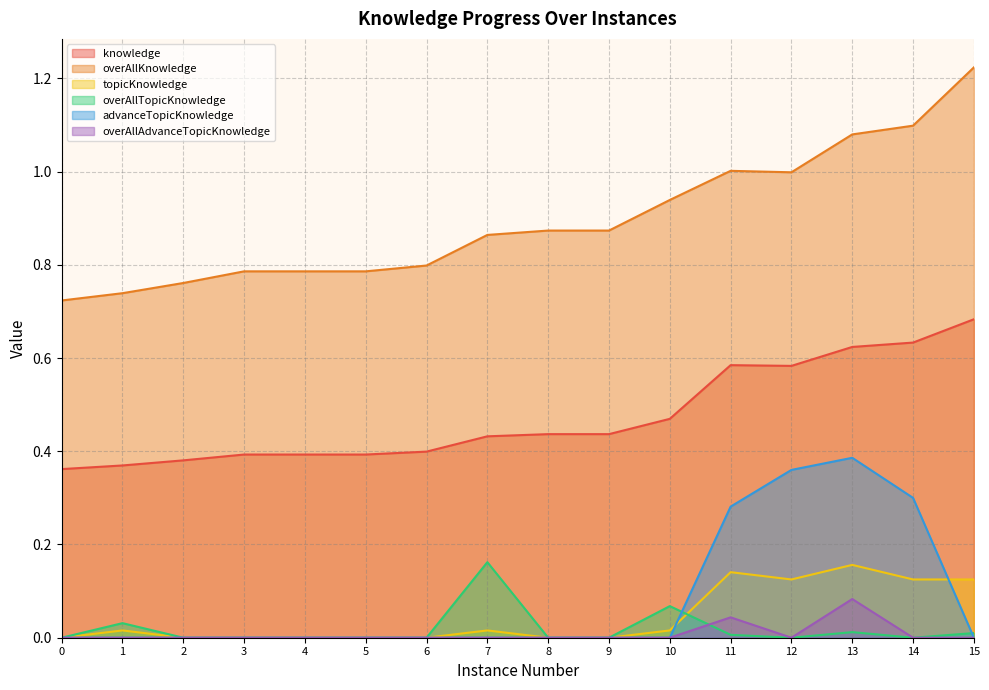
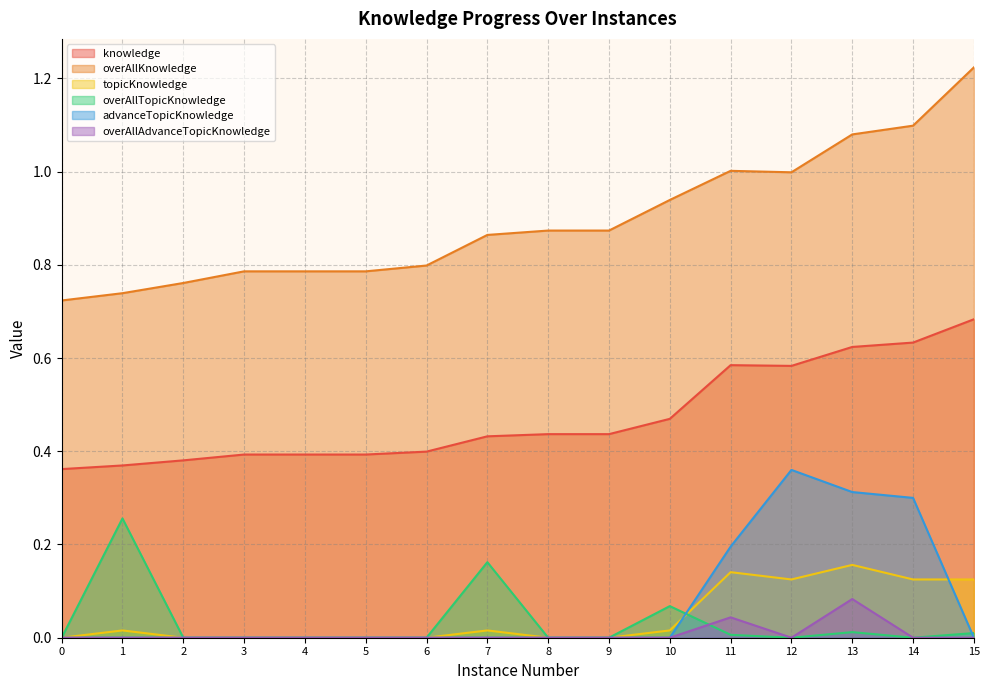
  {
    "overAllTopicKnowledge": {
-     "1": 0.03,
+     "1": 0.26,
      "7": 0.16,
      "10": 0.07,
      "11": 0.01,
      "13": 0.01,
      "15": 0.01
    },
    "advanceTopicKnowledge": {
-     "11": 0.28,
+     "11": 0.20,
      "12": 0.36,
-     "13": 0.39,
+     "13": 0.31,
      "14": 0.30
    },
    "overAllAdvanceTopicKnowledge": {
      "11": 0.04,
      "13": 0.08
    }
  }
